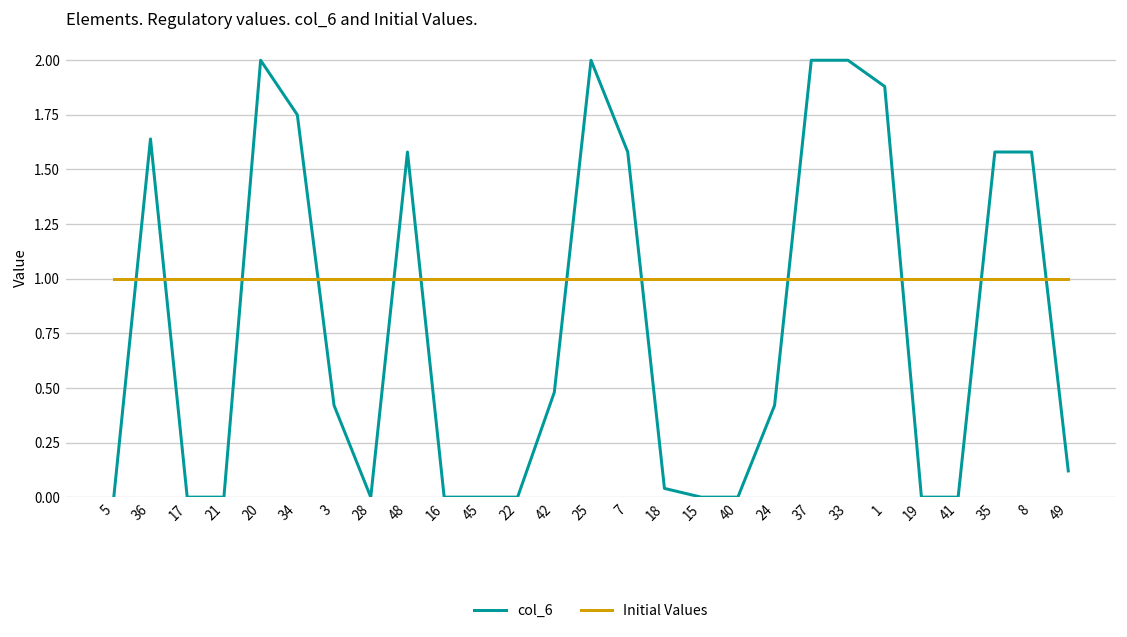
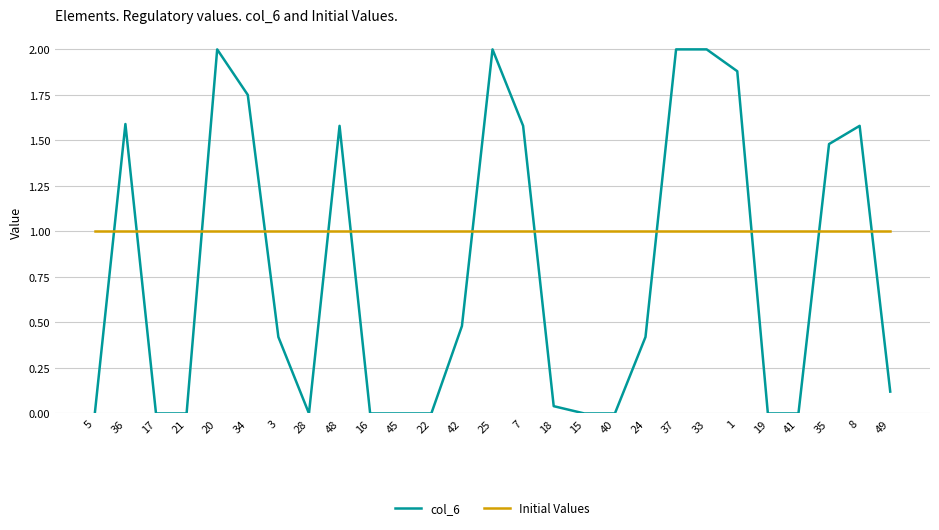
  {
    "col_6": {
      "5": 0.00,
-     "36": 1.64,
+     "36": 1.59,
      "17": 0.00,
      "21": 0.00,
      "20": 2.00,
      "34": 1.75,
      "3": 0.42,
      "28": 0.00,
      "48": 1.58,
      "16": 0.00,
      "45": 0.00,
      "22": 0.00,
      "42": 0.48,
      "25": 2.00,
      "7": 1.58,
      "18": 0.04,
      "15": 0.00,
      "40": 0.00,
      "24": 0.42,
      "37": 2.00,
      "33": 2.00,
      "1": 1.88,
      "19": 0.00,
      "41": 0.00,
-     "35": 1.58,
+     "35": 1.48,
      "8": 1.58,
      "49": 0.12
    },
    "Initial Values": {
      "5": 1.00,
      "36": 1.00,
      "17": 1.00,
      "21": 1.00,
      "20": 1.00,
      "34": 1.00,
      "3": 1.00,
      "28": 1.00,
      "48": 1.00,
      "16": 1.00,
      "45": 1.00,
      "22": 1.00,
      "42": 1.00,
      "25": 1.00,
      "7": 1.00,
      "18": 1.00,
      "15": 1.00,
      "40": 1.00,
      "24": 1.00,
      "37": 1.00,
      "33": 1.00,
      "1": 1.00,
      "19": 1.00,
      "41": 1.00,
      "35": 1.00,
      "8": 1.00,
      "49": 1.00
    }
  }
